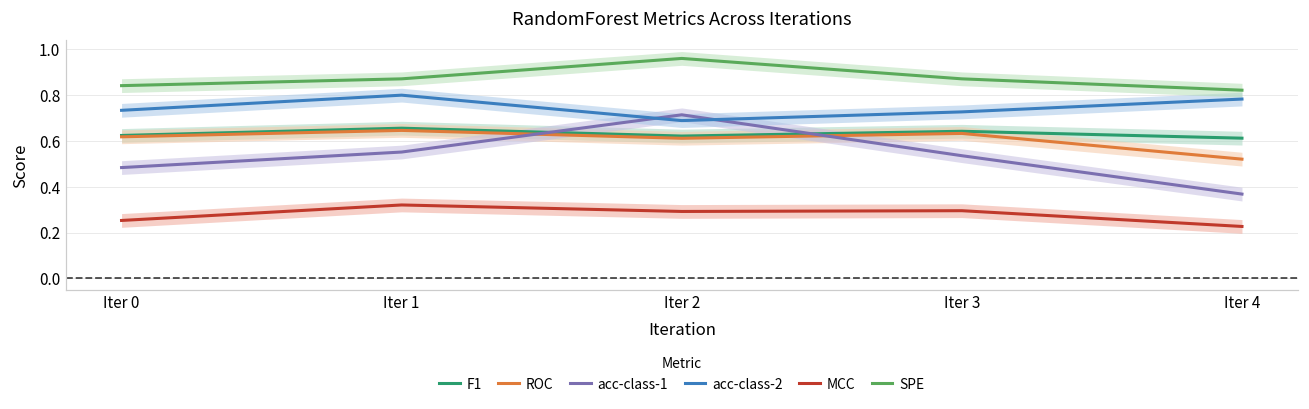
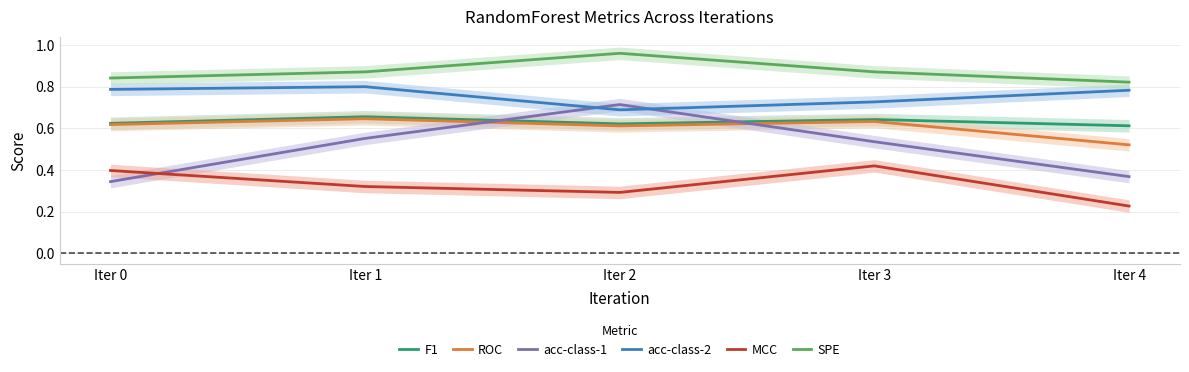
  {
    "ROC": {
      "Iter 4": 0.52
    },
    "acc-class-1": {
-     "Iter 0": 0.48,
+     "Iter 0": 0.34,
      "Iter 1": 0.55,
      "Iter 3": 0.54,
      "Iter 4": 0.37
    },
    "acc-class-2": {
-     "Iter 0": 0.73,
+     "Iter 0": 0.79,
      "Iter 1": 0.80,
      "Iter 2": 0.69,
      "Iter 3": 0.73,
      "Iter 4": 0.78
    },
    "MCC": {
-     "Iter 0": 0.25,
+     "Iter 0": 0.40,
      "Iter 1": 0.32,
      "Iter 2": 0.29,
-     "Iter 3": 0.30,
+     "Iter 3": 0.42,
      "Iter 4": 0.23
    }
  }
